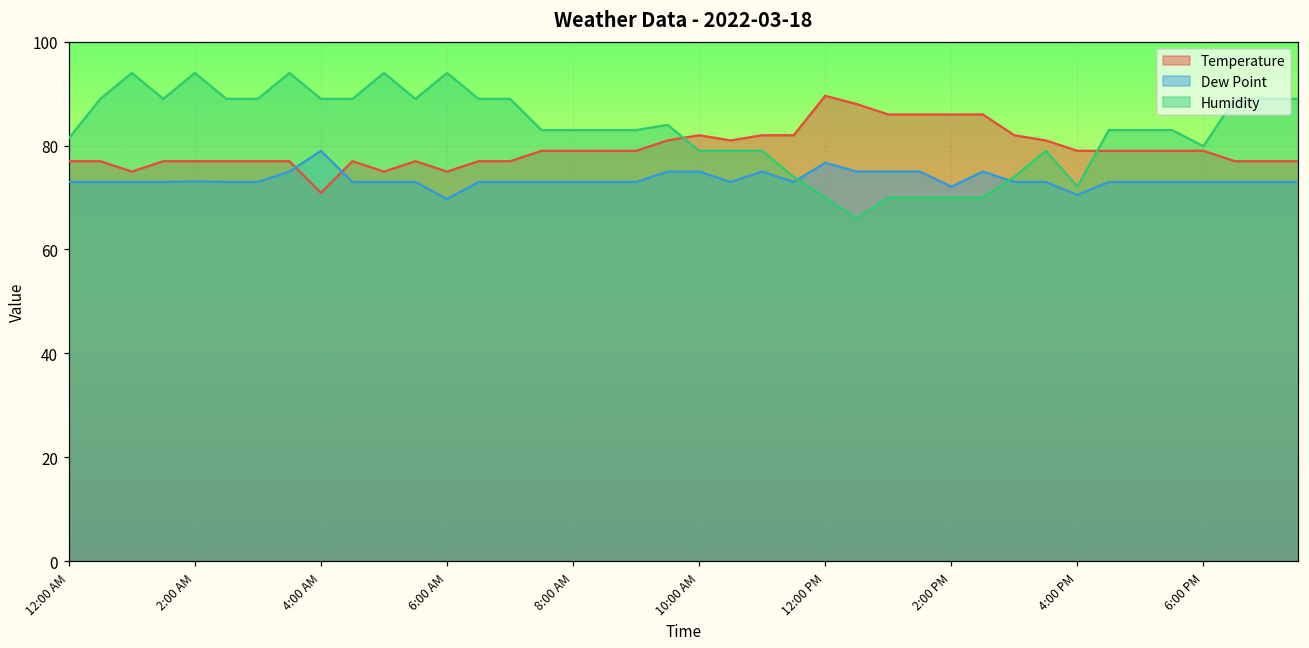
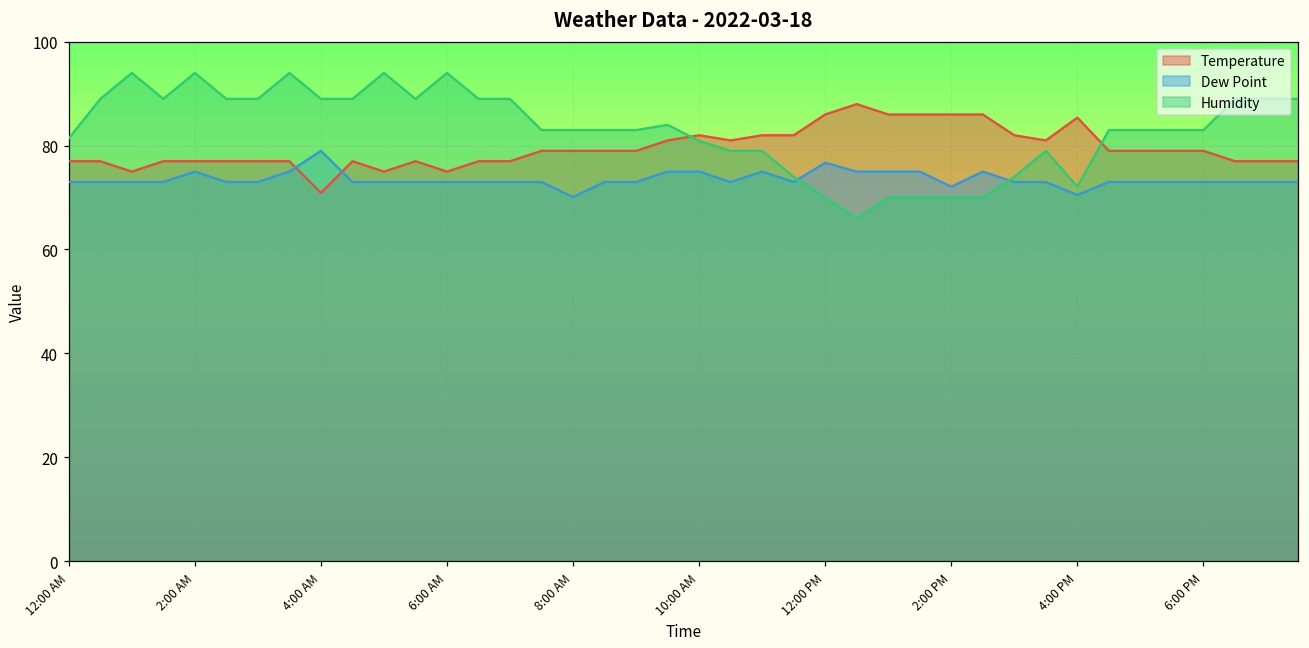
  {
    "Temperature": {
      "12:00 AM": 77,
      "2:00 AM": 77,
      "4:00 AM": 71,
      "6:00 AM": 75,
      "8:00 AM": 79,
      "10:00 AM": 82,
-     "12:00 PM": 90,
+     "12:00 PM": 86,
      "2:00 PM": 86,
-     "4:00 PM": 79,
+     "4:00 PM": 85,
      "6:00 PM": 79
    },
    "Dew Point": {
      "12:00 AM": 73,
-     "2:00 AM": 73,
+     "2:00 AM": 75,
      "4:00 AM": 79,
-     "6:00 AM": 70,
-     "8:00 AM": 73,
+     "6:00 AM": 73,
+     "8:00 AM": 70,
      "10:00 AM": 75,
      "12:00 PM": 77,
      "2:00 PM": 72,
      "4:00 PM": 71,
      "6:00 PM": 73
    },
    "Humidity": {
      "12:00 AM": 81,
      "2:00 AM": 94,
      "4:00 AM": 89,
      "6:00 AM": 94,
      "8:00 AM": 83,
-     "10:00 AM": 79,
+     "10:00 AM": 81,
      "12:00 PM": 70,
      "2:00 PM": 70,
      "4:00 PM": 72,
-     "6:00 PM": 80
+     "6:00 PM": 83
    }
  }
